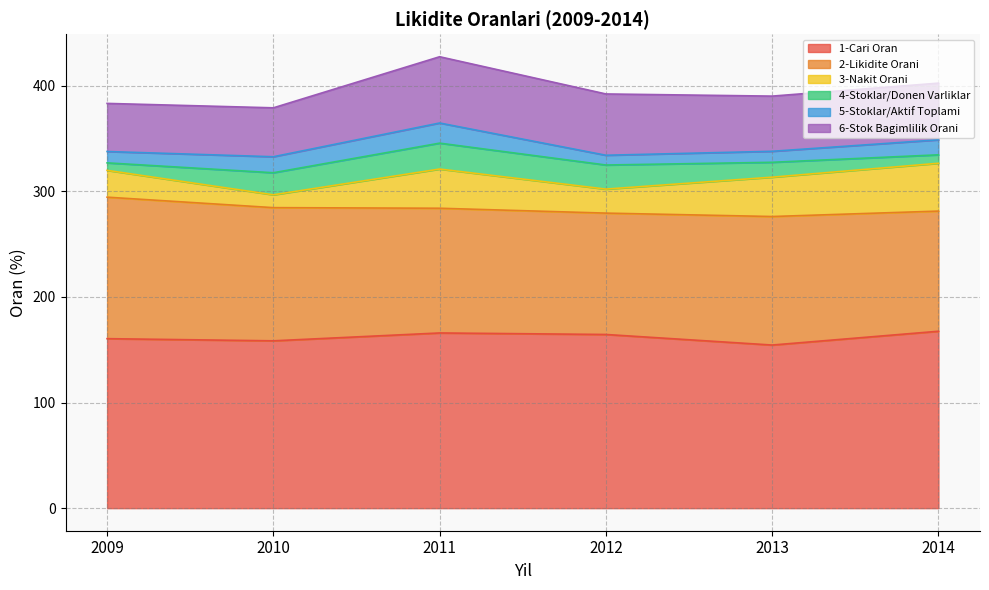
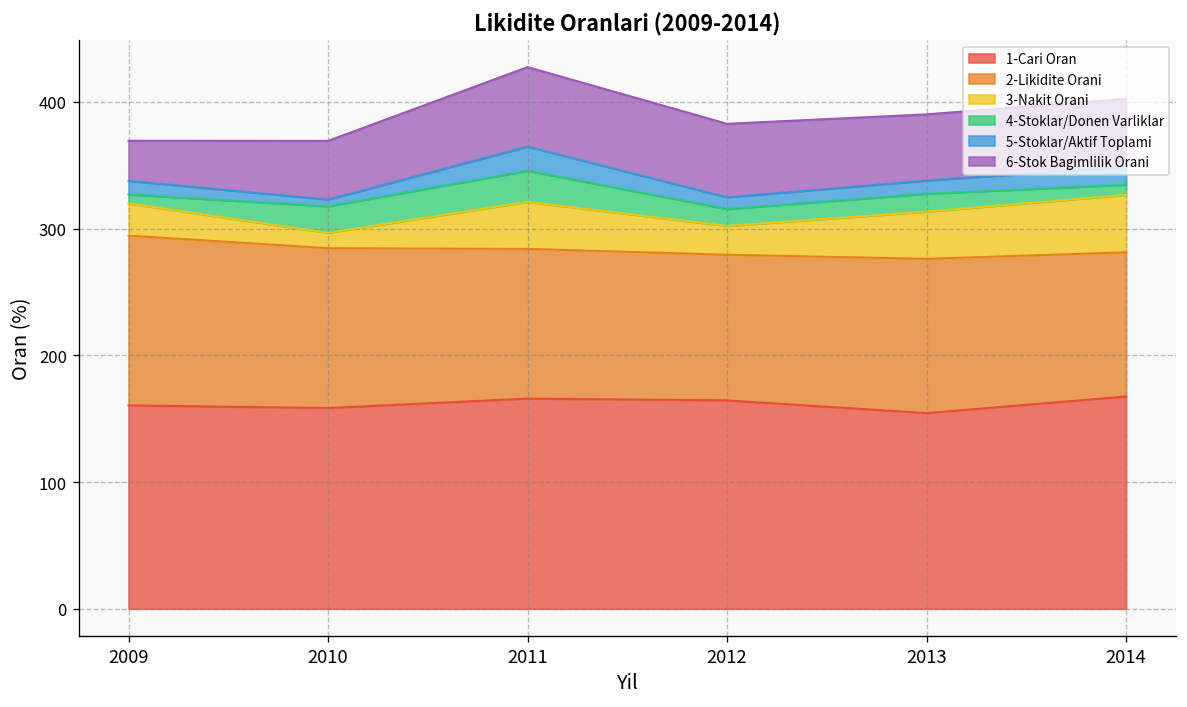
  {
    "3-Nakit Orani": {
      "2009": 25,
      "2010": 12,
      "2011": 37,
      "2012": 23,
      "2013": 37,
      "2014": 45
    },
    "4-Stoklar/Donen Varliklar": {
      "2009": 7,
      "2010": 21,
      "2011": 25,
-     "2012": 23,
+     "2012": 13,
      "2013": 14,
      "2014": 8
    },
    "5-Stoklar/Aktif Toplami": {
      "2009": 11,
-     "2010": 15,
+     "2010": 5,
      "2011": 19,
      "2012": 9,
      "2013": 10,
      "2014": 14
    },
    "6-Stok Bagimlilik Orani": {
-     "2009": 46,
+     "2009": 32,
      "2010": 46,
      "2011": 63,
      "2012": 58,
      "2013": 52
    }
  }
